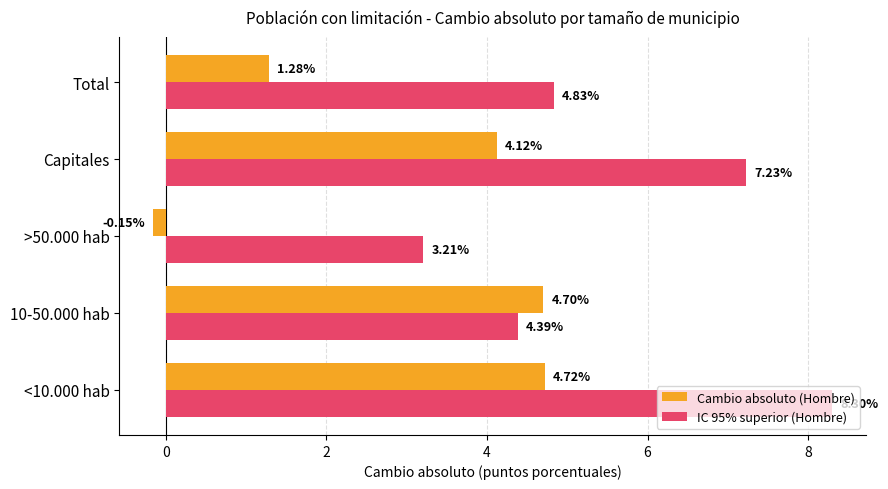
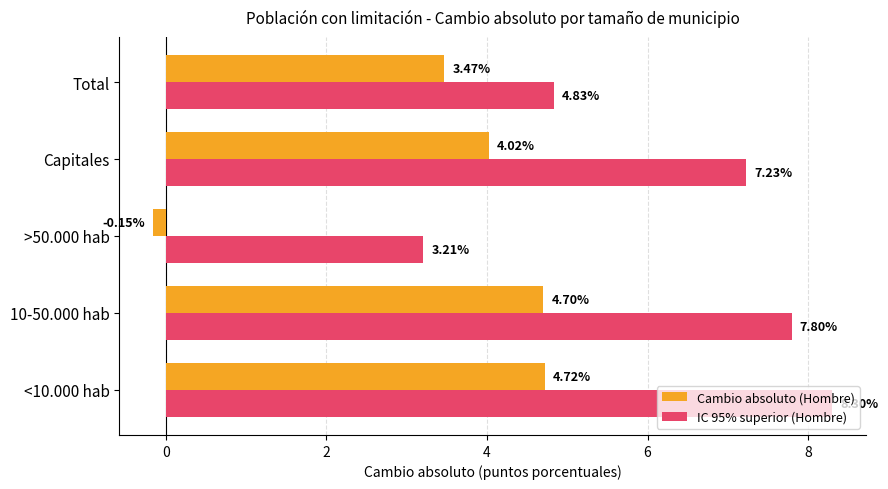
  {
    "Cambio absoluto (Hombre)": {
-     "Total": "1.28%",
-     "Capitales": "4.12%",
+     "Total": "3.47%",
+     "Capitales": "4.02%",
      ">50.000 hab": "-0.15%",
      "10-50.000 hab": "4.70%",
      "<10.000 hab": "4.72%"
    },
    "IC 95% superior (Hombre)": {
      "Total": "4.83%",
      "Capitales": "7.23%",
      ">50.000 hab": "3.21%",
-     "10-50.000 hab": "4.39%"
+     "10-50.000 hab": "7.80%"
    }
  }
